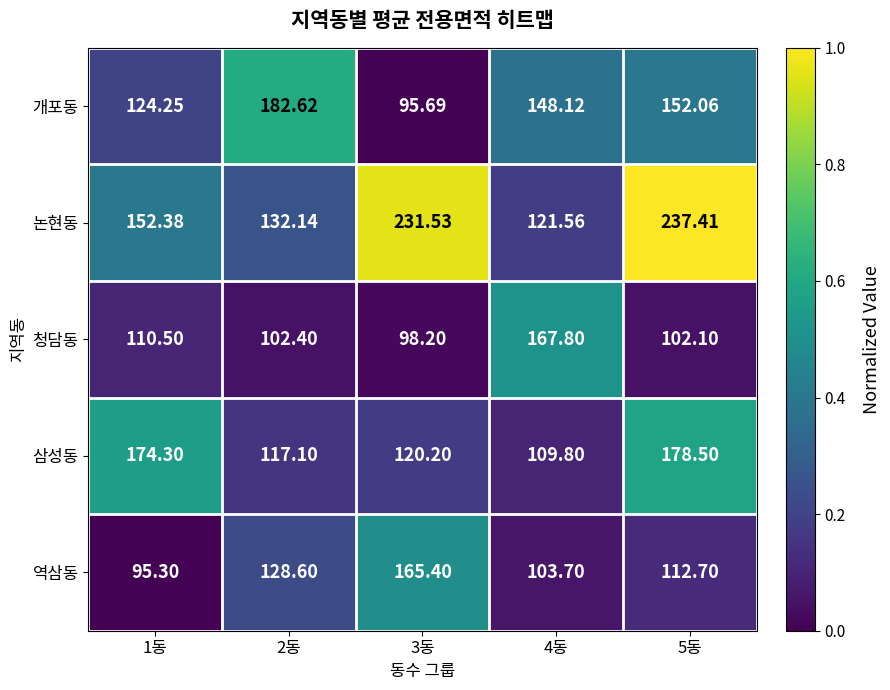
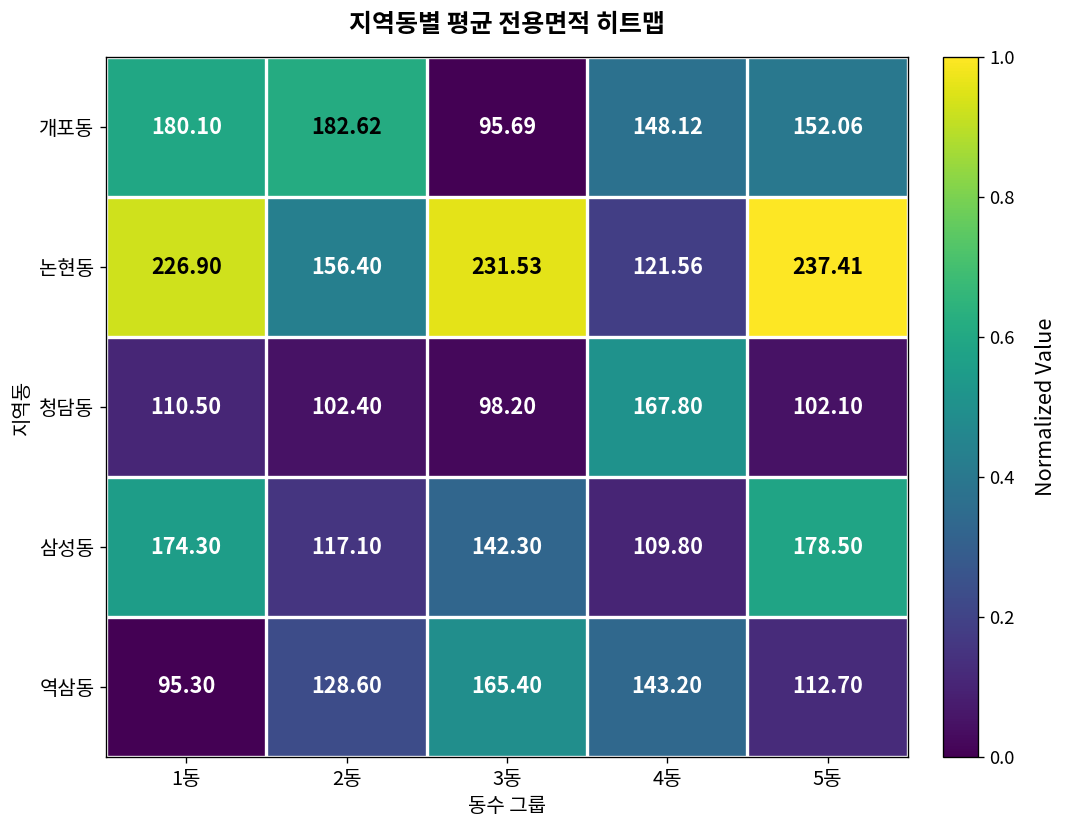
  {
    "개포동": {
-     "1동": 124.25,
+     "1동": 180.10,
      "2동": 182.62,
      "3동": 95.69,
      "4동": 148.12,
      "5동": 152.06
    },
    "논현동": {
-     "1동": 152.38,
-     "2동": 132.14,
+     "1동": 226.90,
+     "2동": 156.40,
      "3동": 231.53,
      "4동": 121.56,
      "5동": 237.41
    },
    "청담동": {
      "1동": 110.50,
      "2동": 102.40,
      "3동": 98.20,
      "4동": 167.80,
      "5동": 102.10
    },
    "삼성동": {
      "1동": 174.30,
      "2동": 117.10,
-     "3동": 120.20,
+     "3동": 142.30,
      "4동": 109.80,
      "5동": 178.50
    },
    "역삼동": {
      "1동": 95.30,
      "2동": 128.60,
      "3동": 165.40,
-     "4동": 103.70,
+     "4동": 143.20,
      "5동": 112.70
    }
  }
